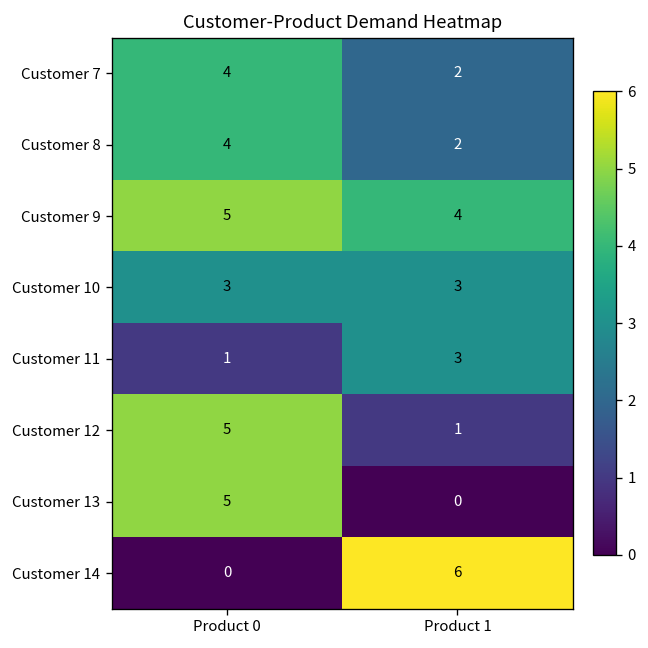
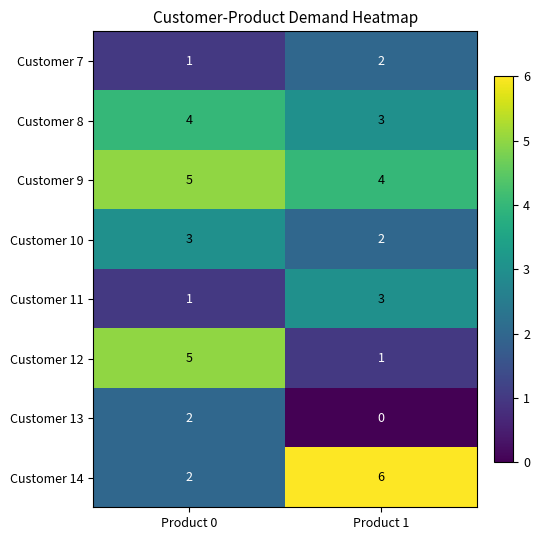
  {
    "Customer 7": {
-     "Product 0": 4,
+     "Product 0": 1,
      "Product 1": 2
    },
    "Customer 8": {
      "Product 0": 4,
-     "Product 1": 2
+     "Product 1": 3
    },
    "Customer 9": {
      "Product 0": 5,
      "Product 1": 4
    },
    "Customer 10": {
      "Product 0": 3,
-     "Product 1": 3
+     "Product 1": 2
    },
    "Customer 11": {
      "Product 0": 1,
      "Product 1": 3
    },
    "Customer 12": {
      "Product 0": 5,
      "Product 1": 1
    },
    "Customer 13": {
-     "Product 0": 5,
+     "Product 0": 2,
      "Product 1": 0
    },
    "Customer 14": {
-     "Product 0": 0,
+     "Product 0": 2,
      "Product 1": 6
    }
  }
